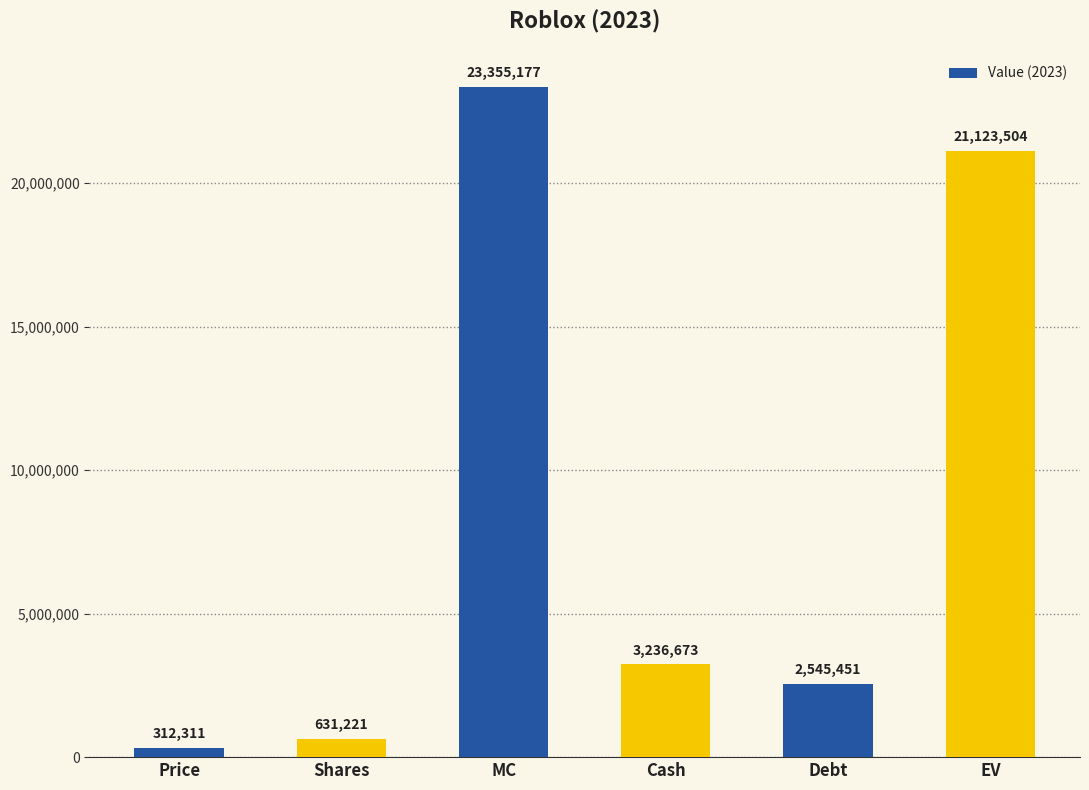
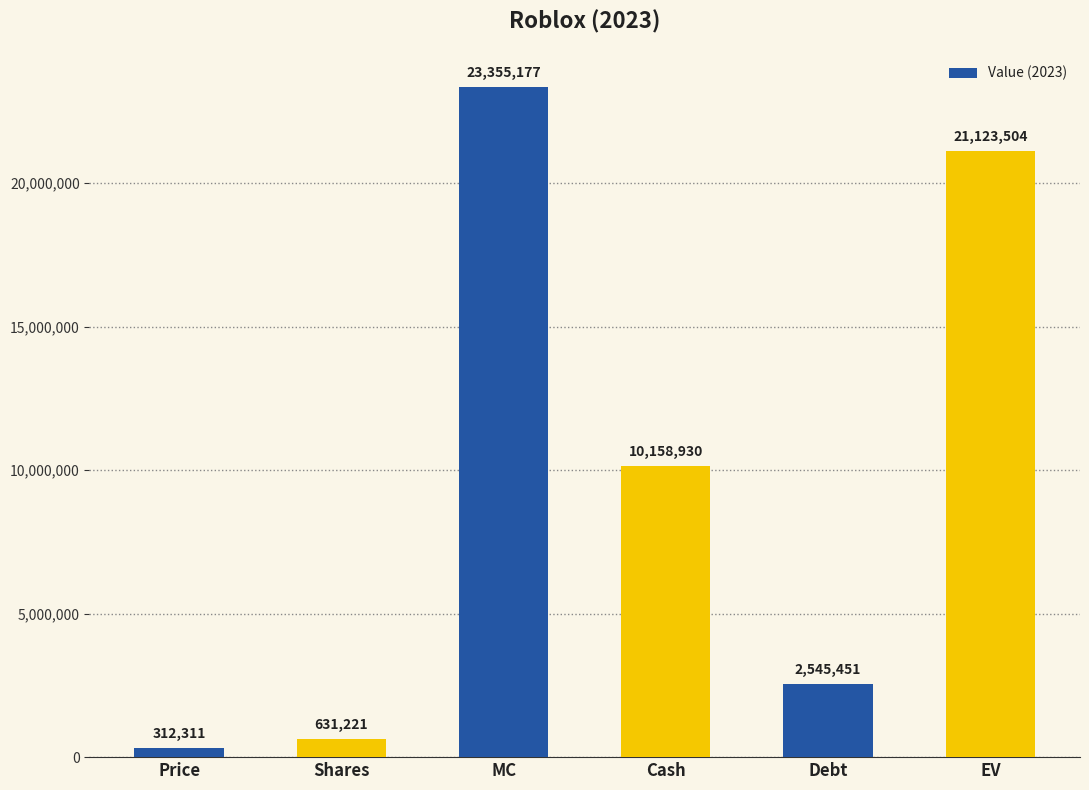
  {
    "Price": "312,311",
    "Shares": "631,221",
    "MC": "23,355,177",
-   "Cash": "3,236,673",
+   "Cash": "10,158,930",
    "Debt": "2,545,451",
    "EV": "21,123,504"
  }
